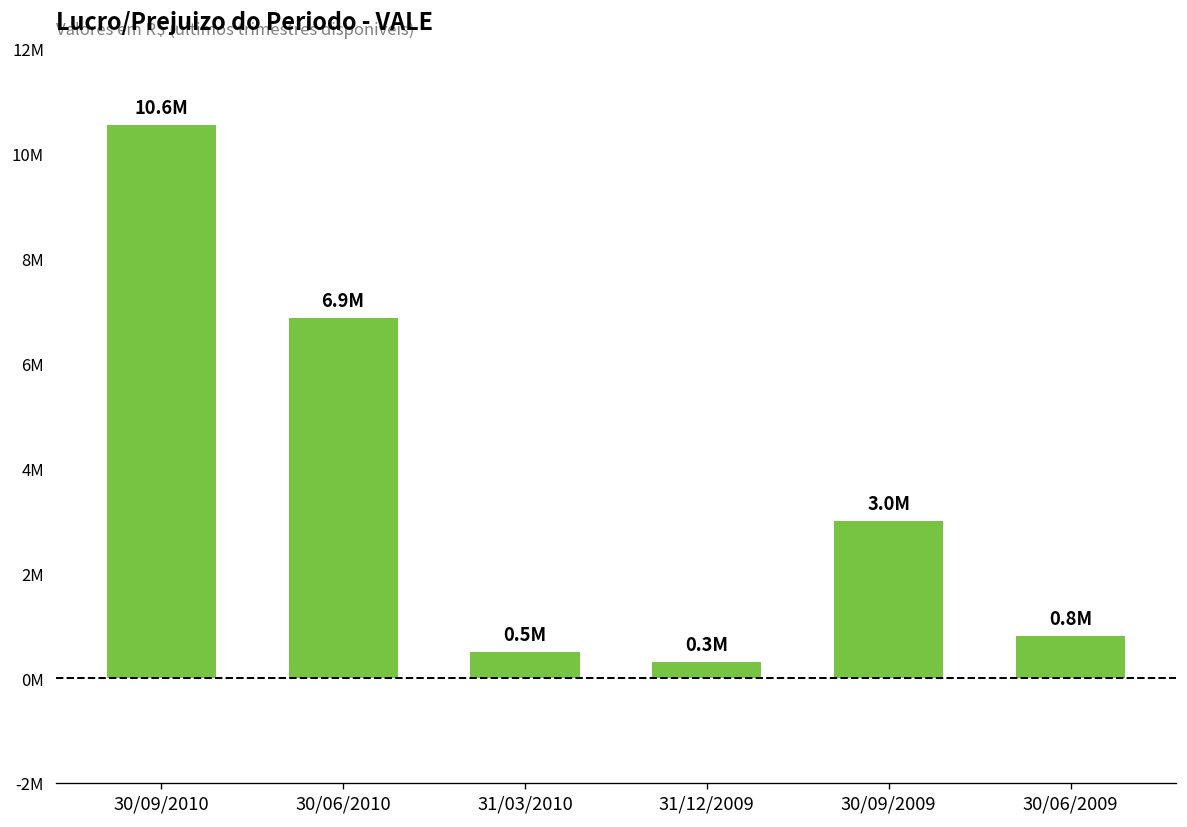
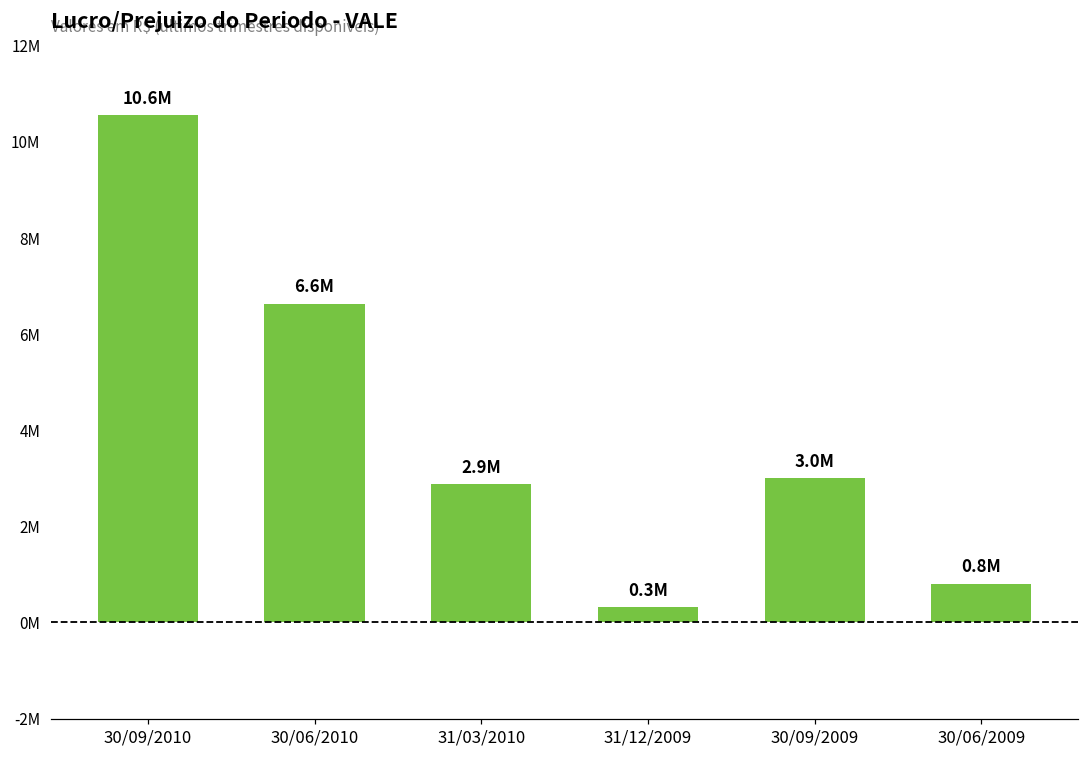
  {
    "30/09/2010": "10.6M",
-   "30/06/2010": "6.9M",
-   "31/03/2010": "0.5M",
+   "30/06/2010": "6.6M",
+   "31/03/2010": "2.9M",
    "31/12/2009": "0.3M",
    "30/09/2009": "3.0M",
    "30/06/2009": "0.8M"
  }
